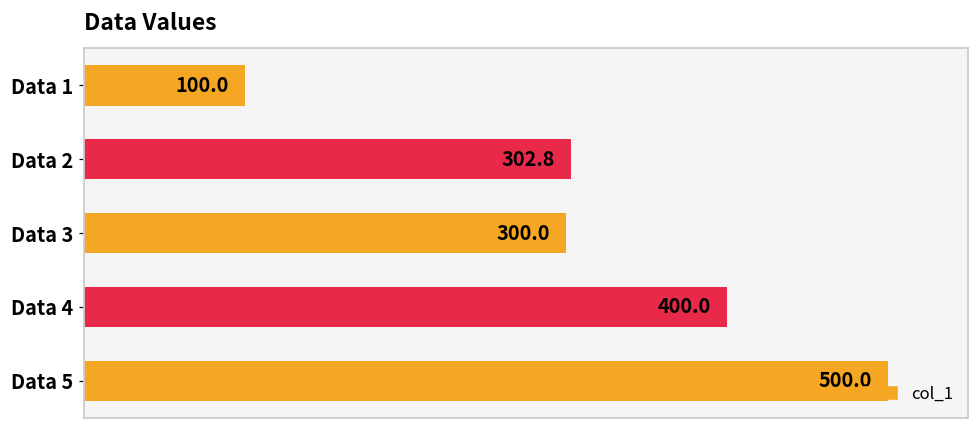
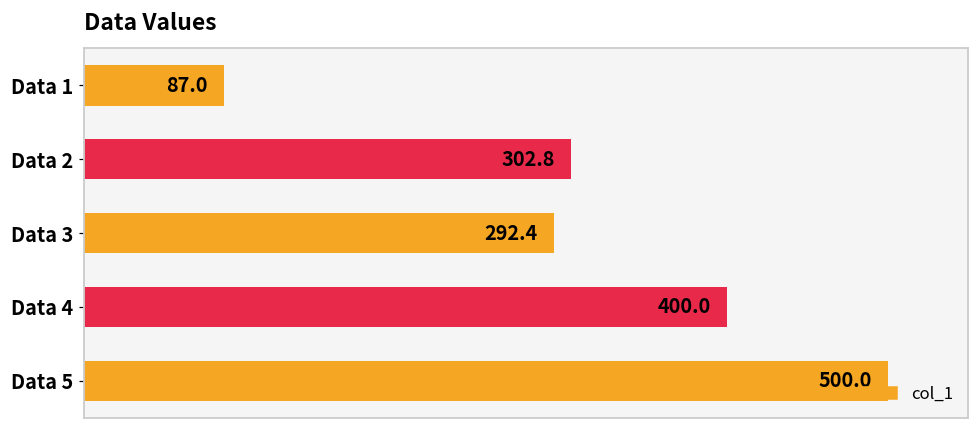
  {
-   "Data 1": 100.0,
+   "Data 1": 87.0,
    "Data 2": 302.8,
-   "Data 3": 300.0,
+   "Data 3": 292.4,
    "Data 4": 400.0,
    "Data 5": 500.0
  }
